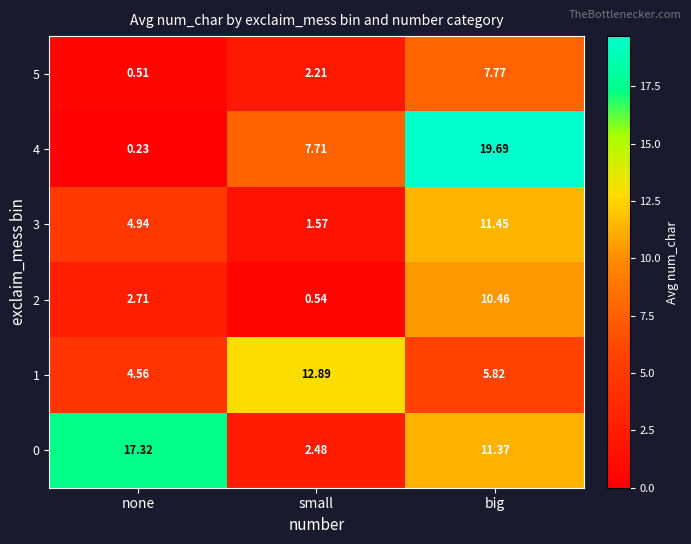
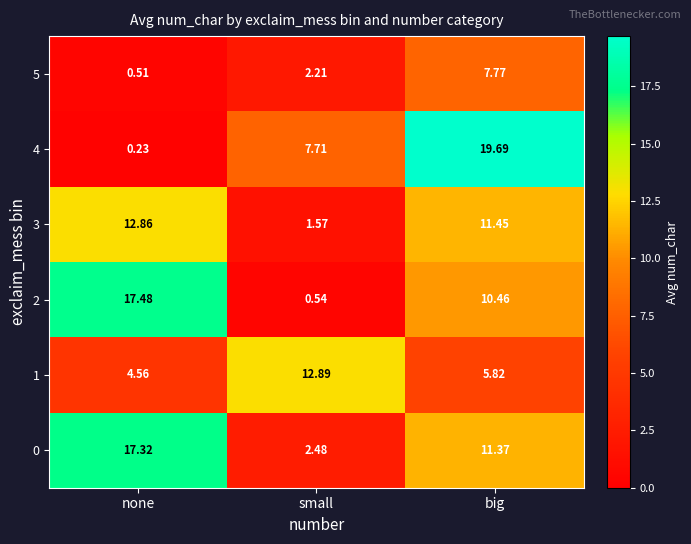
  {
    "5": {
      "none": 0.51,
      "small": 2.21,
      "big": 7.77
    },
    "4": {
      "none": 0.23,
      "small": 7.71,
      "big": 19.69
    },
    "3": {
-     "none": 4.94,
+     "none": 12.86,
      "small": 1.57,
      "big": 11.45
    },
    "2": {
-     "none": 2.71,
+     "none": 17.48,
      "small": 0.54,
      "big": 10.46
    },
    "1": {
      "none": 4.56,
      "small": 12.89,
      "big": 5.82
    },
    "0": {
      "none": 17.32,
      "small": 2.48,
      "big": 11.37
    }
  }
